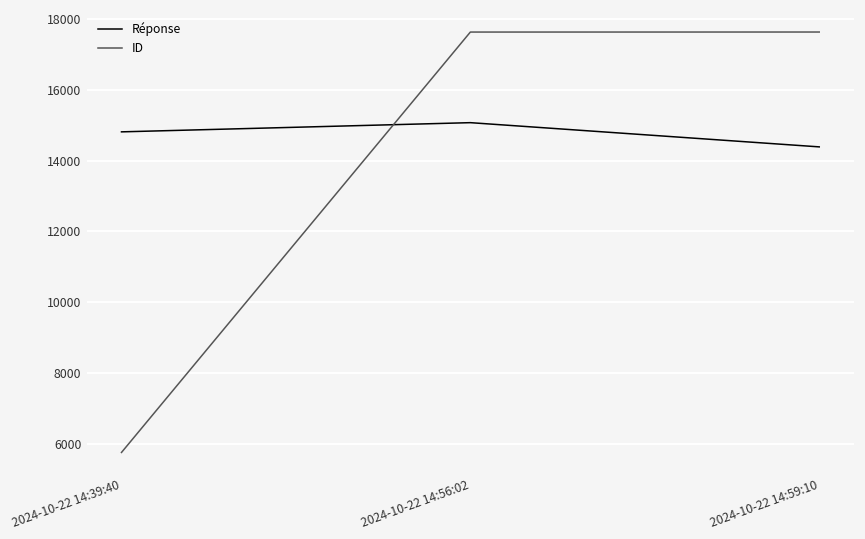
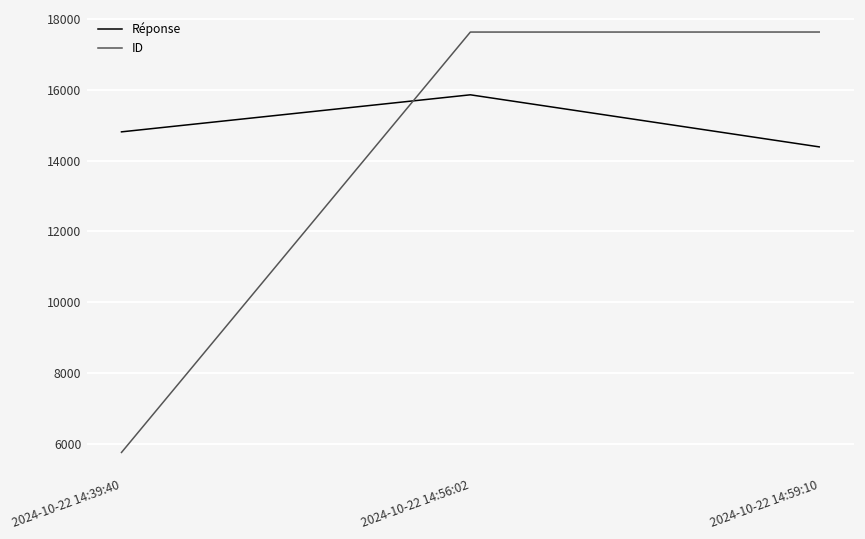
  {
    "Réponse": {
      "2024-10-22 14:39:40": 14800,
-     "2024-10-22 14:56:02": 15100,
+     "2024-10-22 14:56:02": 15900,
      "2024-10-22 14:59:10": 14400
    },
    "ID": {
      "2024-10-22 14:39:40": 5700,
      "2024-10-22 14:56:02": 17600,
      "2024-10-22 14:59:10": 17600
    }
  }
